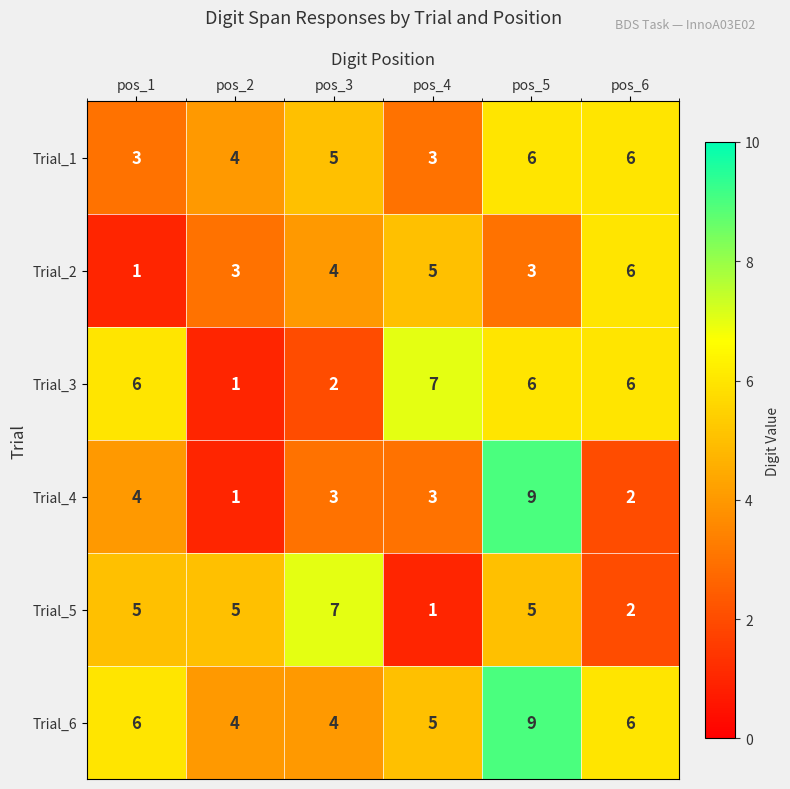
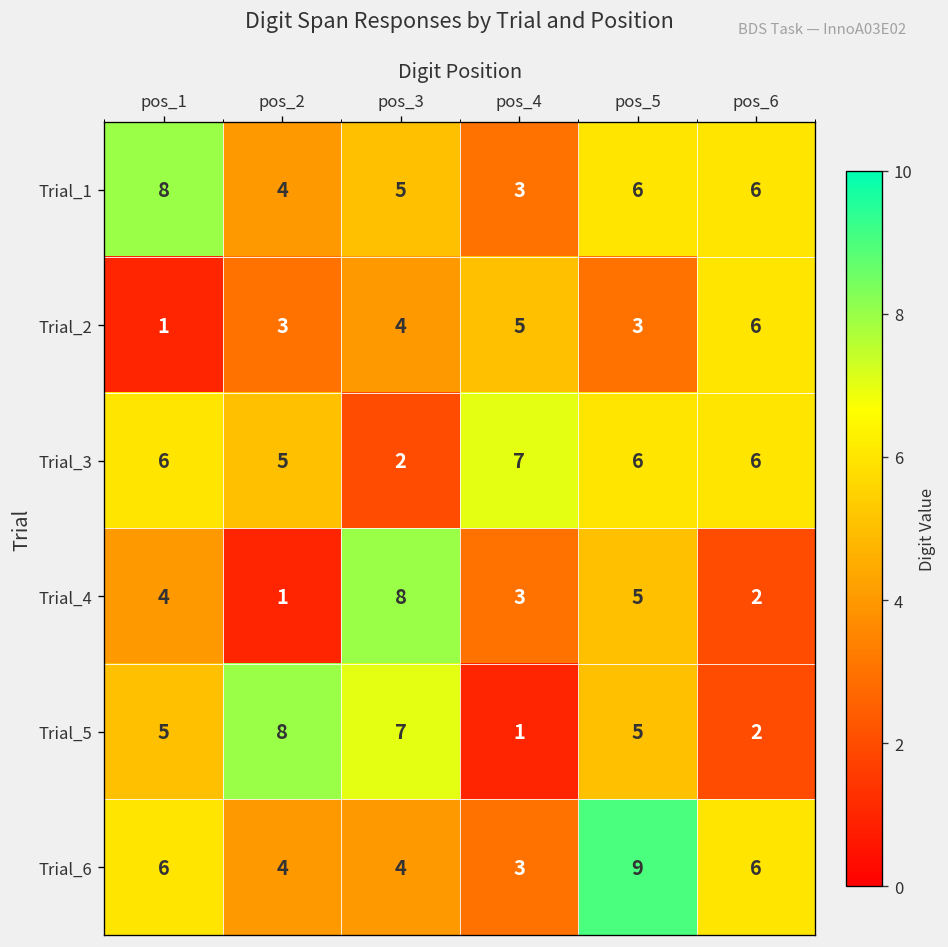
  {
    "Trial_1": {
-     "pos_1": 3,
+     "pos_1": 8,
      "pos_2": 4,
      "pos_3": 5,
      "pos_4": 3,
      "pos_5": 6,
      "pos_6": 6
    },
    "Trial_2": {
      "pos_1": 1,
      "pos_2": 3,
      "pos_3": 4,
      "pos_4": 5,
      "pos_5": 3,
      "pos_6": 6
    },
    "Trial_3": {
      "pos_1": 6,
-     "pos_2": 1,
+     "pos_2": 5,
      "pos_3": 2,
      "pos_4": 7,
      "pos_5": 6,
      "pos_6": 6
    },
    "Trial_4": {
      "pos_1": 4,
      "pos_2": 1,
-     "pos_3": 3,
+     "pos_3": 8,
      "pos_4": 3,
-     "pos_5": 9,
+     "pos_5": 5,
      "pos_6": 2
    },
    "Trial_5": {
      "pos_1": 5,
-     "pos_2": 5,
+     "pos_2": 8,
      "pos_3": 7,
      "pos_4": 1,
      "pos_5": 5,
      "pos_6": 2
    },
    "Trial_6": {
      "pos_1": 6,
      "pos_2": 4,
      "pos_3": 4,
-     "pos_4": 5,
+     "pos_4": 3,
      "pos_5": 9,
      "pos_6": 6
    }
  }
